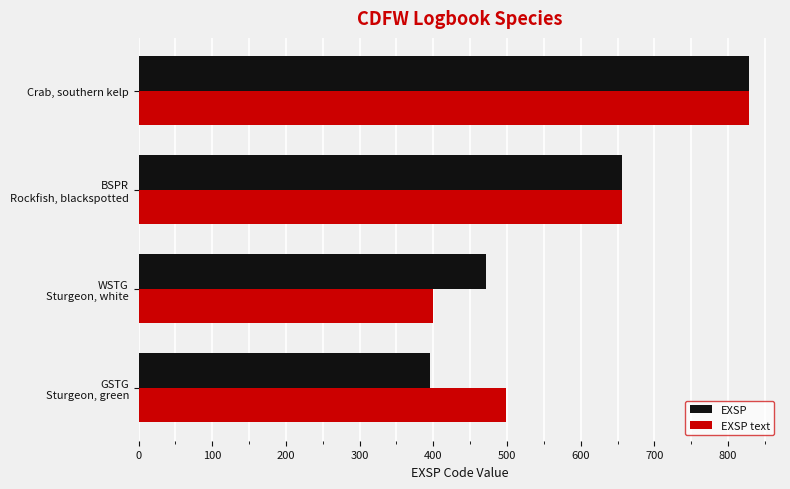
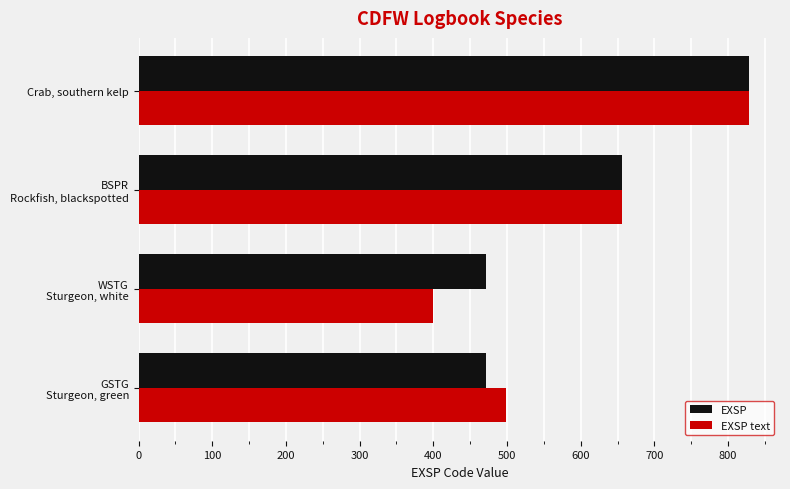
  {
    "EXSP": {
      "Crab, southern kelp": 830,
      "BSPR Rockfish, blackspotted": 660,
      "WSTG Sturgeon, white": 470,
-     "GSTG Sturgeon, green": 400
+     "GSTG Sturgeon, green": 470
    },
    "EXSP text": {
      "Crab, southern kelp": 830,
      "BSPR Rockfish, blackspotted": 660,
      "WSTG Sturgeon, white": 400,
      "GSTG Sturgeon, green": 500
    }
  }
